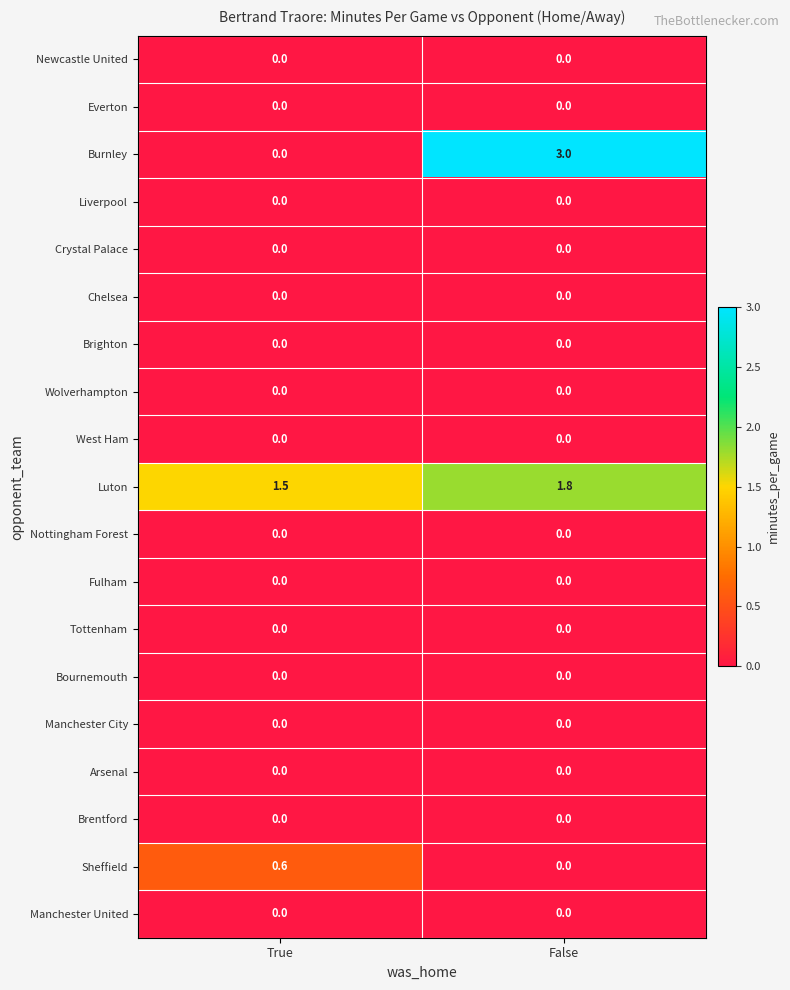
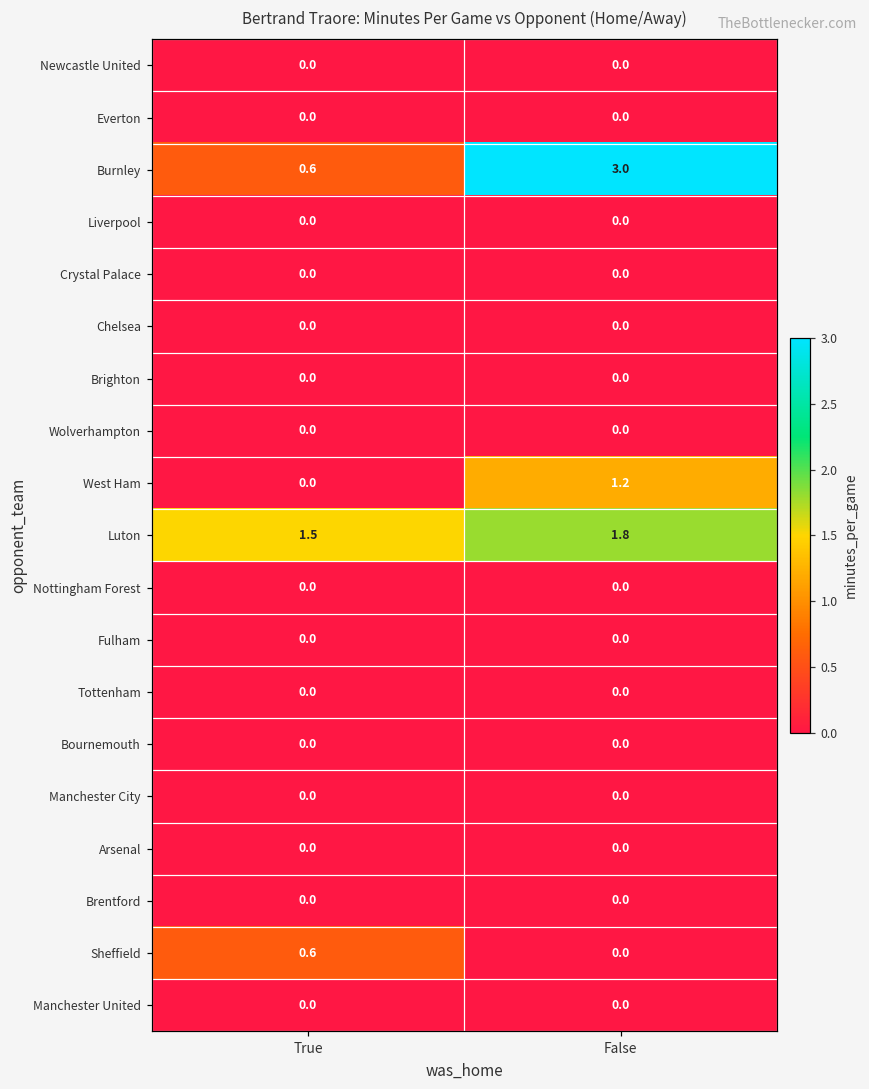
  {
    "Newcastle United": {
      "True": 0.0,
      "False": 0.0
    },
    "Everton": {
      "True": 0.0,
      "False": 0.0
    },
    "Burnley": {
-     "True": 0.0,
+     "True": 0.6,
      "False": 3.0
    },
    "Liverpool": {
      "True": 0.0,
      "False": 0.0
    },
    "Crystal Palace": {
      "True": 0.0,
      "False": 0.0
    },
    "Chelsea": {
      "True": 0.0,
      "False": 0.0
    },
    "Brighton": {
      "True": 0.0,
      "False": 0.0
    },
    "Wolverhampton": {
      "True": 0.0,
      "False": 0.0
    },
    "West Ham": {
      "True": 0.0,
-     "False": 0.0
+     "False": 1.2
    },
    "Luton": {
      "True": 1.5,
      "False": 1.8
    },
    "Nottingham Forest": {
      "True": 0.0,
      "False": 0.0
    },
    "Fulham": {
      "True": 0.0,
      "False": 0.0
    },
    "Tottenham": {
      "True": 0.0,
      "False": 0.0
    },
    "Bournemouth": {
      "True": 0.0,
      "False": 0.0
    },
    "Manchester City": {
      "True": 0.0,
      "False": 0.0
    },
    "Arsenal": {
      "True": 0.0,
      "False": 0.0
    },
    "Brentford": {
      "True": 0.0,
      "False": 0.0
    },
    "Sheffield": {
      "True": 0.6,
      "False": 0.0
    },
    "Manchester United": {
      "True": 0.0,
      "False": 0.0
    }
  }
